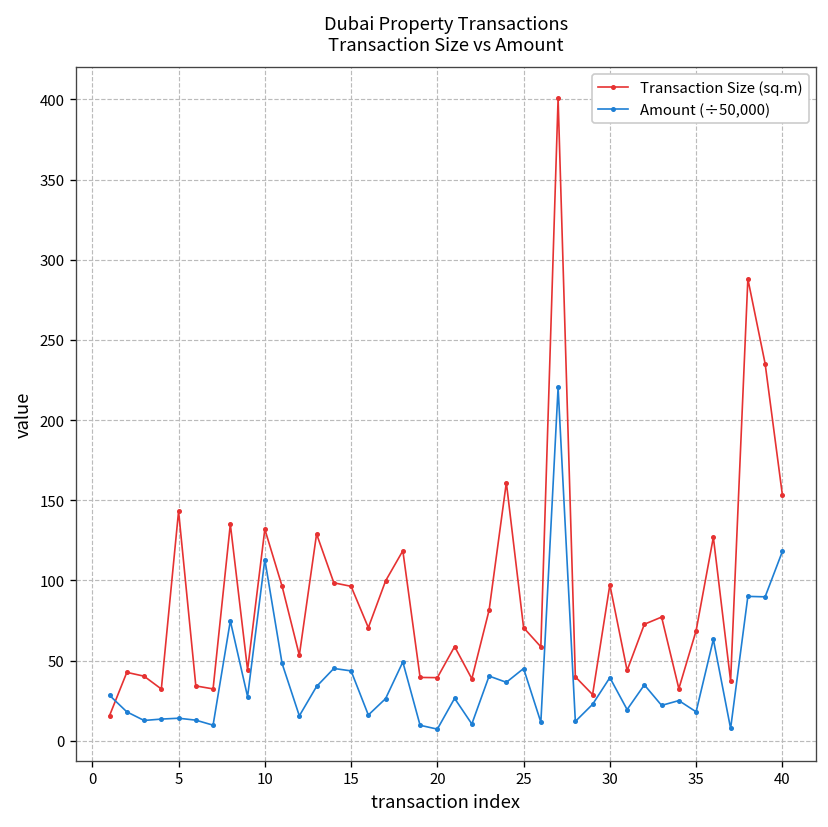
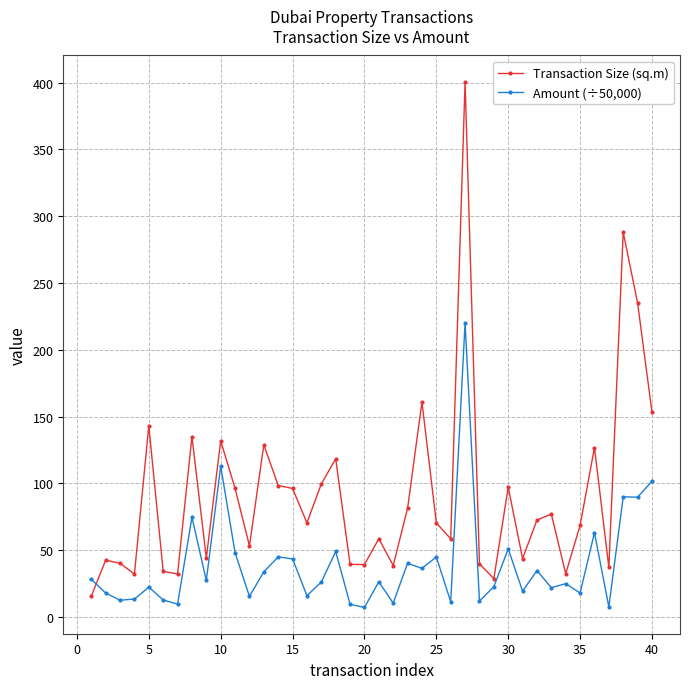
  {
    "Transaction Size (sq.m)": {
      "5": 143,
      "10": 132,
      "15": 96,
      "20": 39,
      "25": 70,
      "30": 97,
      "35": 69,
      "40": 153
    },
    "Amount (÷50,000)": {
-     "5": 14,
+     "5": 22,
      "10": 113,
      "15": 44,
      "20": 7,
      "25": 45,
-     "30": 39,
+     "30": 51,
      "35": 18,
-     "40": 118
+     "40": 102
    }
  }
